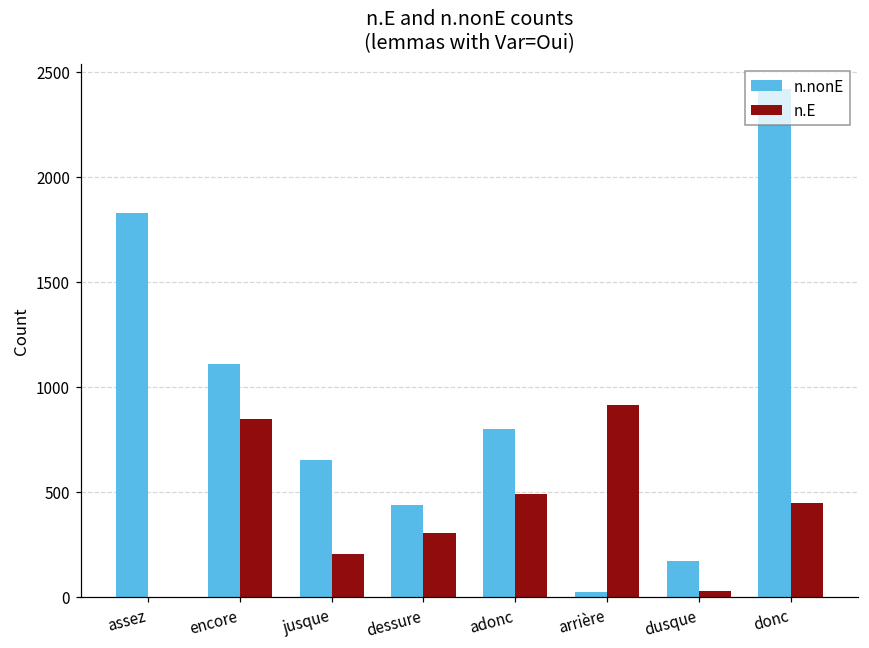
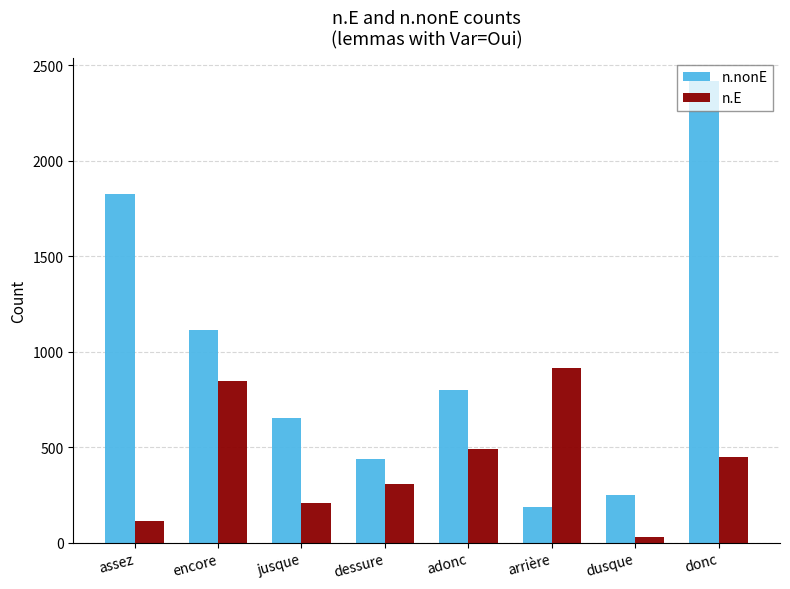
  {
    "n.nonE": {
      "assez": 1830,
      "encore": 1110,
      "jusque": 650,
      "dessure": 440,
      "adonc": 800,
-     "arrière": 20,
-     "dusque": 170
+     "arrière": 190,
+     "dusque": 250
    },
    "n.E": {
-     "assez": 0,
+     "assez": 110,
      "encore": 850,
      "jusque": 210,
      "dessure": 310,
      "adonc": 490,
      "arrière": 920,
      "dusque": 30,
      "donc": 450
    }
  }
